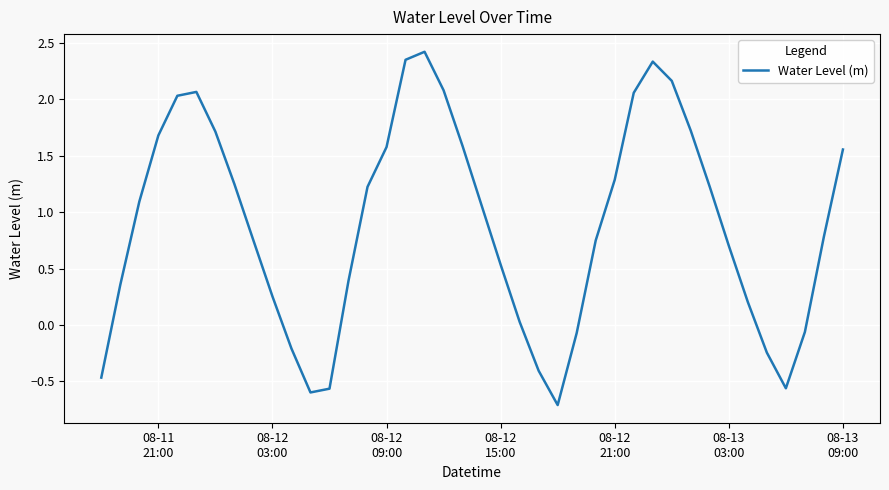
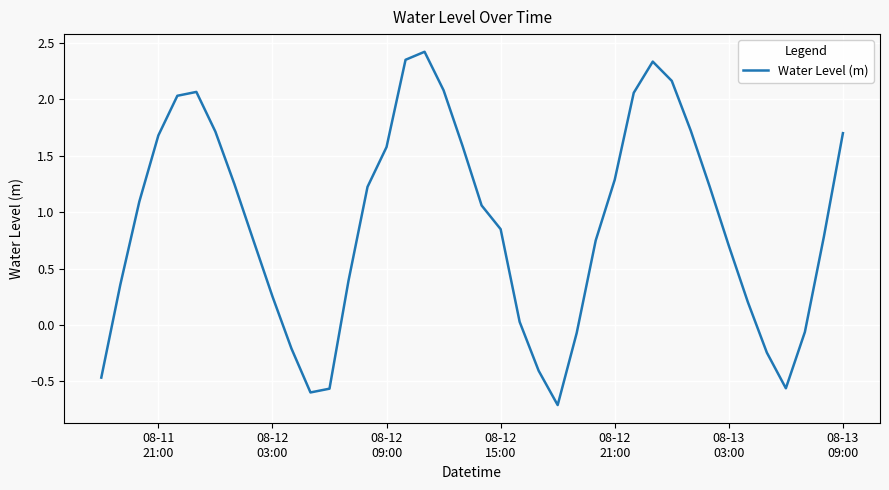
  {
    "08-11 21:00": 1.68,
    "08-12 03:00": 0.25,
    "08-12 09:00": 1.58,
-   "08-12 15:00": 0.53,
+   "08-12 15:00": 0.85,
    "08-12 21:00": 1.29,
    "08-13 03:00": 0.70,
-   "08-13 09:00": 1.56
+   "08-13 09:00": 1.70
  }
